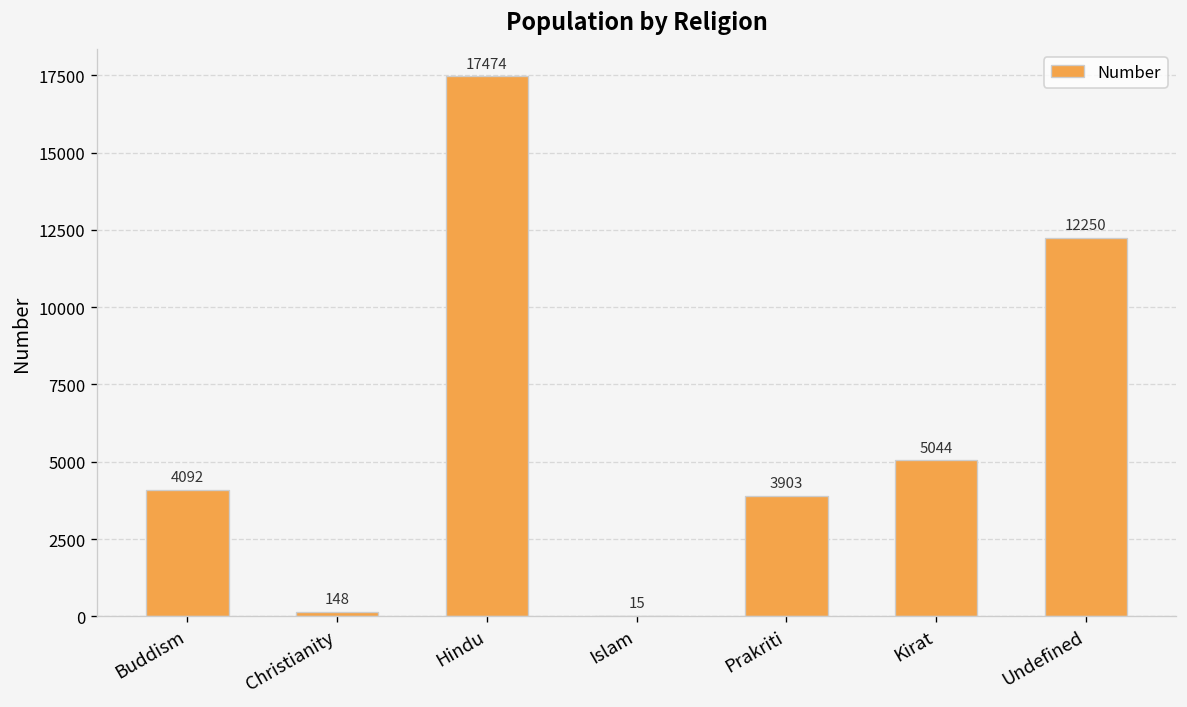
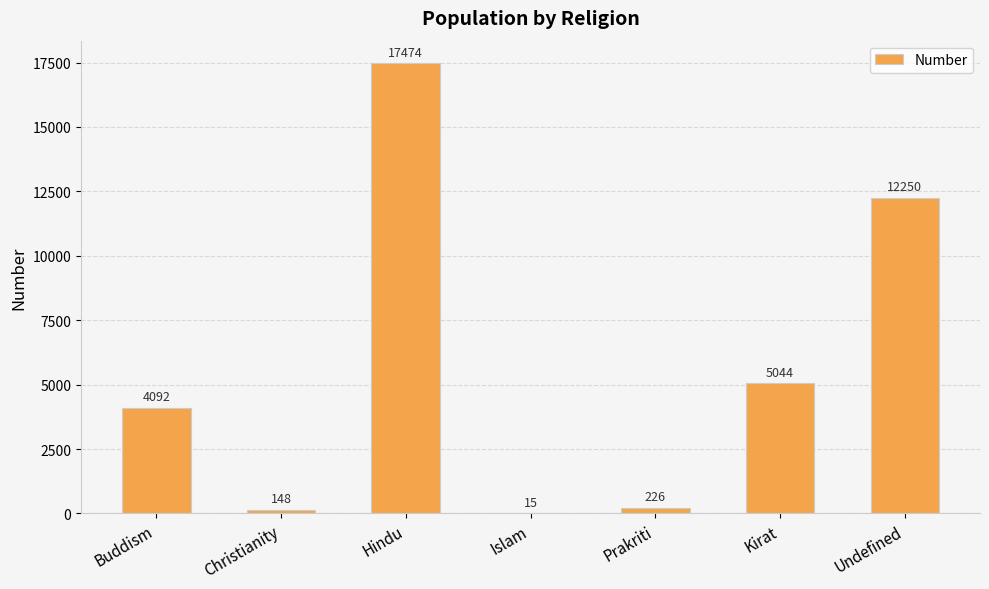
  {
    "Buddism": 4092,
    "Christianity": 148,
    "Hindu": 17474,
    "Islam": 15,
-   "Prakriti": 3903,
+   "Prakriti": 226,
    "Kirat": 5044,
    "Undefined": 12250
  }
